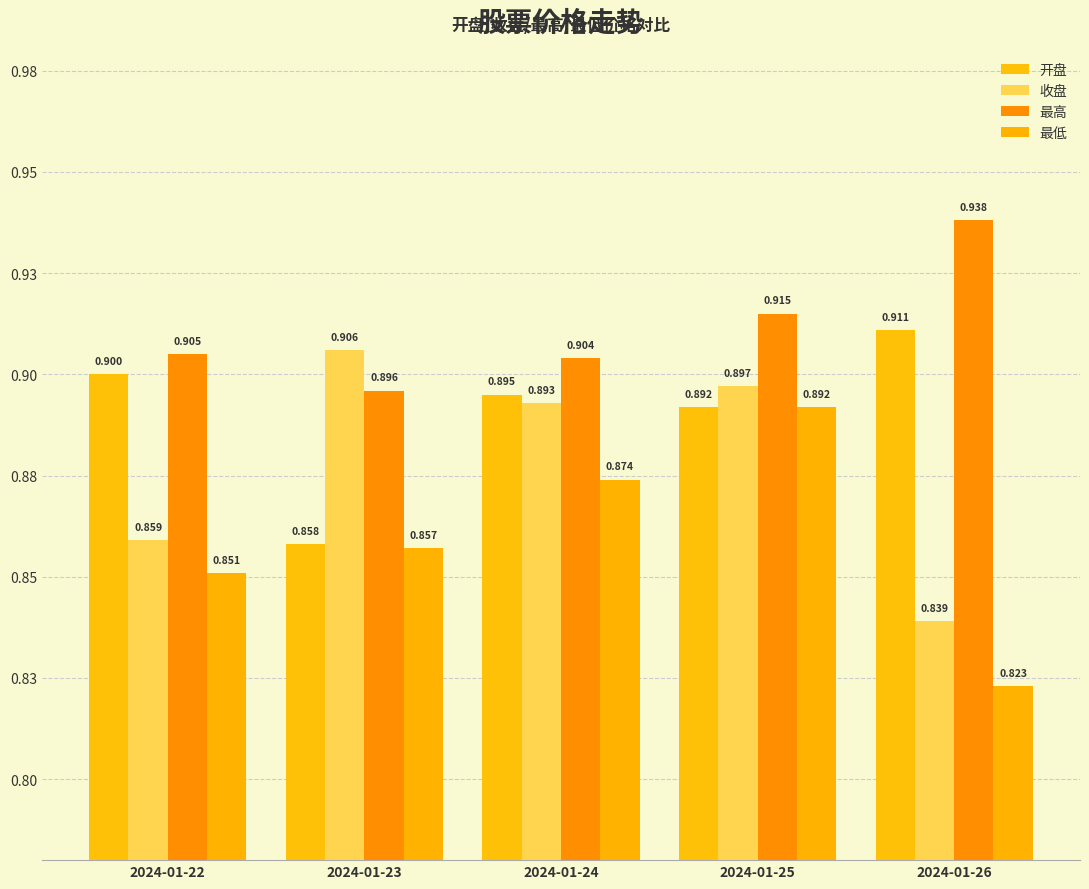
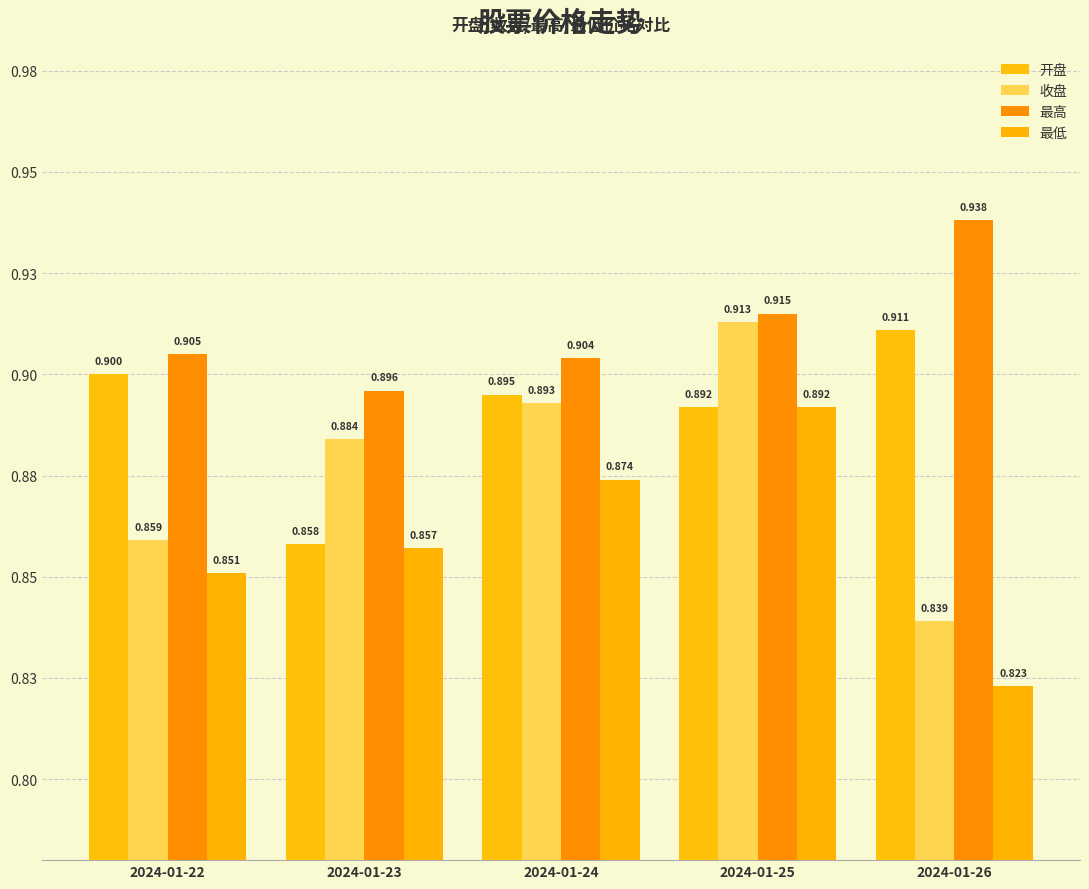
  {
    "收盘": {
      "2024-01-22": 0.859,
-     "2024-01-23": 0.906,
+     "2024-01-23": 0.884,
      "2024-01-24": 0.893,
-     "2024-01-25": 0.897,
+     "2024-01-25": 0.913,
      "2024-01-26": 0.839
    }
  }
